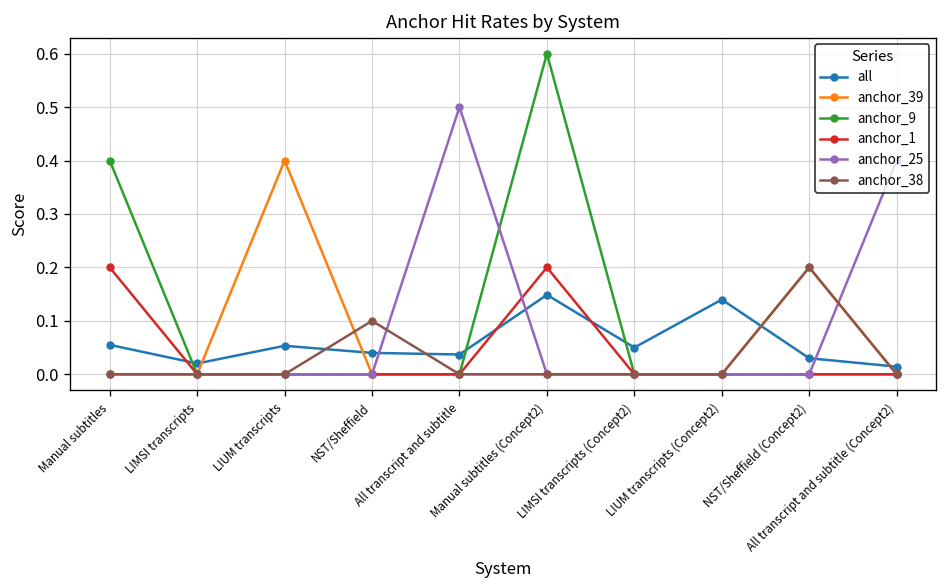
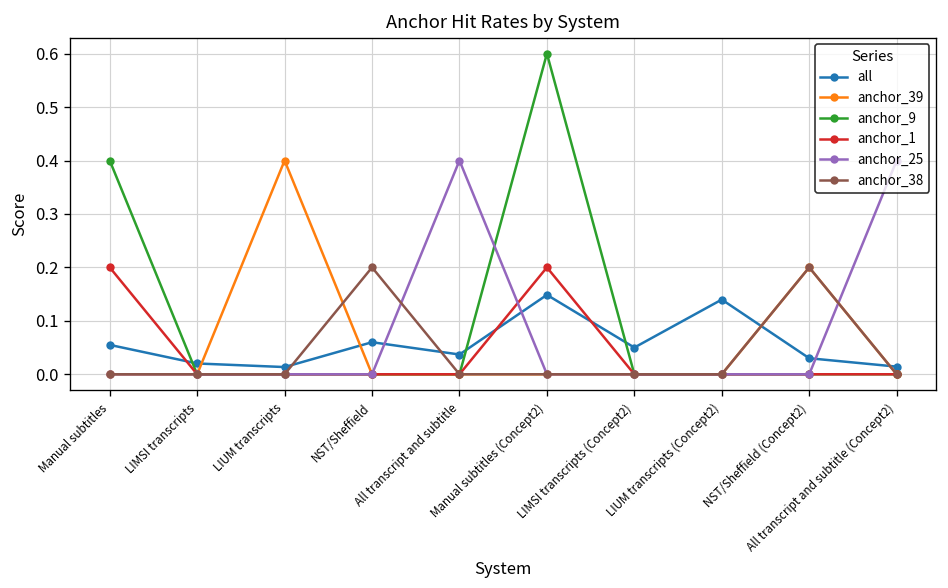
  {
    "all": {
      "Manual subtitles": 0.06,
      "LIMSI transcripts": 0.02,
-     "LIUM transcripts": 0.05,
-     "NST/Sheffield": 0.04,
+     "LIUM transcripts": 0.01,
+     "NST/Sheffield": 0.06,
      "All transcript and subtitle": 0.04,
      "Manual subtitles (Concept2)": 0.15,
      "LIMSI transcripts (Concept2)": 0.05,
      "LIUM transcripts (Concept2)": 0.14,
      "NST/Sheffield (Concept2)": 0.03,
      "All transcript and subtitle (Concept2)": 0.01
    },
    "anchor_39": {
      "LIUM transcripts": 0.40
    },
    "anchor_9": {
      "Manual subtitles": 0.40,
      "Manual subtitles (Concept2)": 0.60
    },
    "anchor_1": {
      "Manual subtitles": 0.20,
      "Manual subtitles (Concept2)": 0.20
    },
    "anchor_25": {
-     "All transcript and subtitle": 0.5
+     "All transcript and subtitle": 0.4
    },
    "anchor_38": {
-     "NST/Sheffield": 0.1
+     "NST/Sheffield": 0.2
    }
  }
